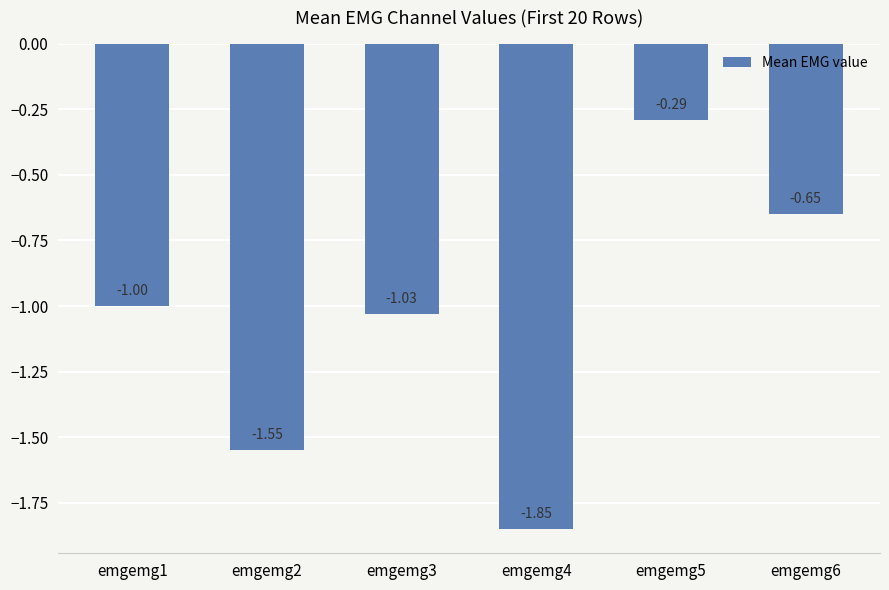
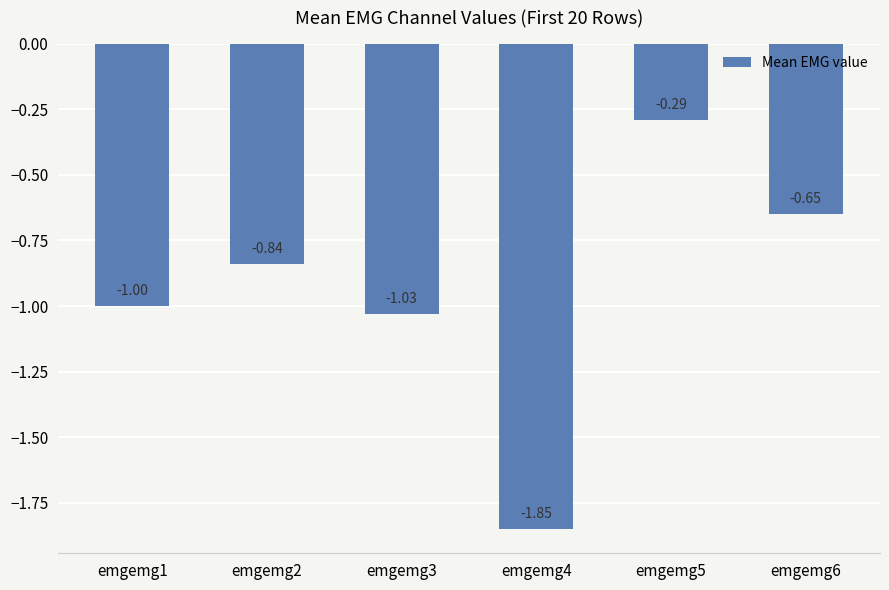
  {
    "emgemg1": -1.00,
-   "emgemg2": -1.55,
+   "emgemg2": -0.84,
    "emgemg3": -1.03,
    "emgemg4": -1.85,
    "emgemg5": -0.29,
    "emgemg6": -0.65
  }
